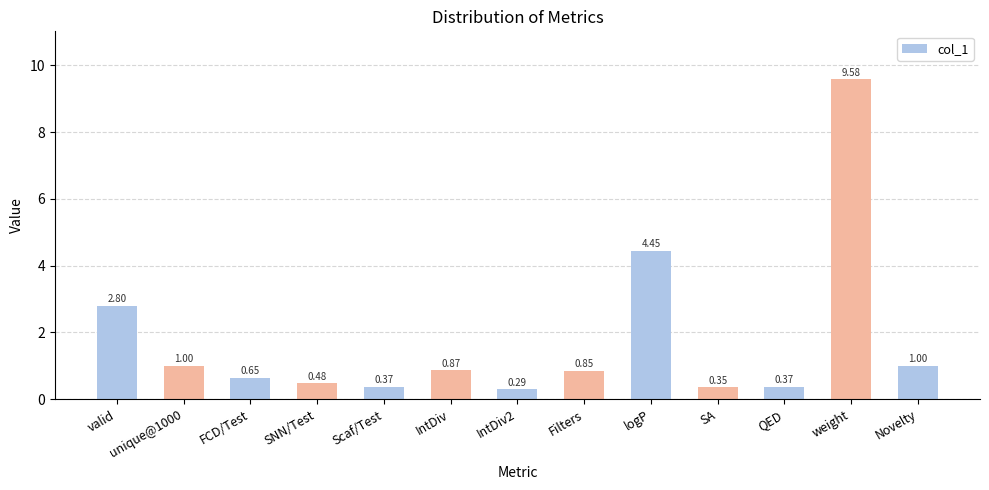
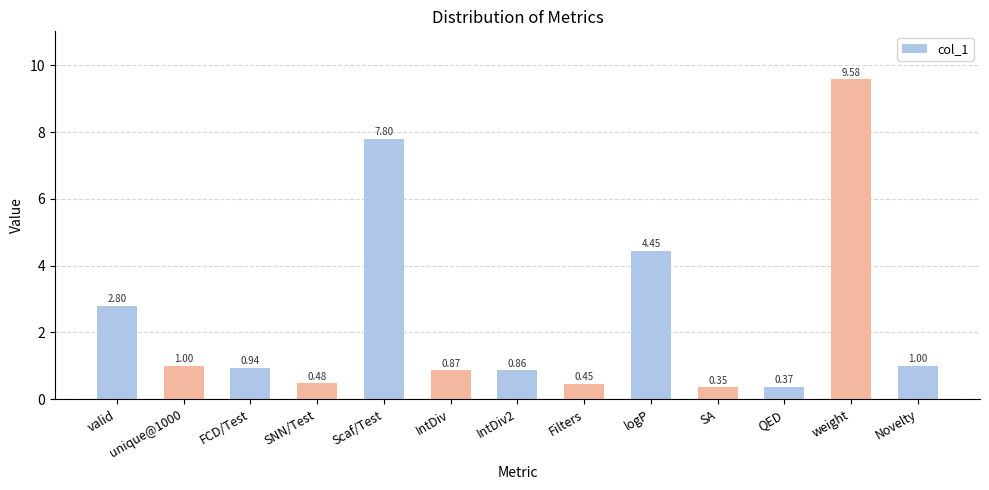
  {
    "valid": 2.80,
    "unique@1000": 1.00,
-   "FCD/Test": 0.65,
+   "FCD/Test": 0.94,
    "SNN/Test": 0.48,
-   "Scaf/Test": 0.37,
+   "Scaf/Test": 7.80,
    "IntDiv": 0.87,
-   "IntDiv2": 0.29,
-   "Filters": 0.85,
+   "IntDiv2": 0.86,
+   "Filters": 0.45,
    "logP": 4.45,
    "SA": 0.35,
    "QED": 0.37,
    "weight": 9.58,
    "Novelty": 1.00
  }
